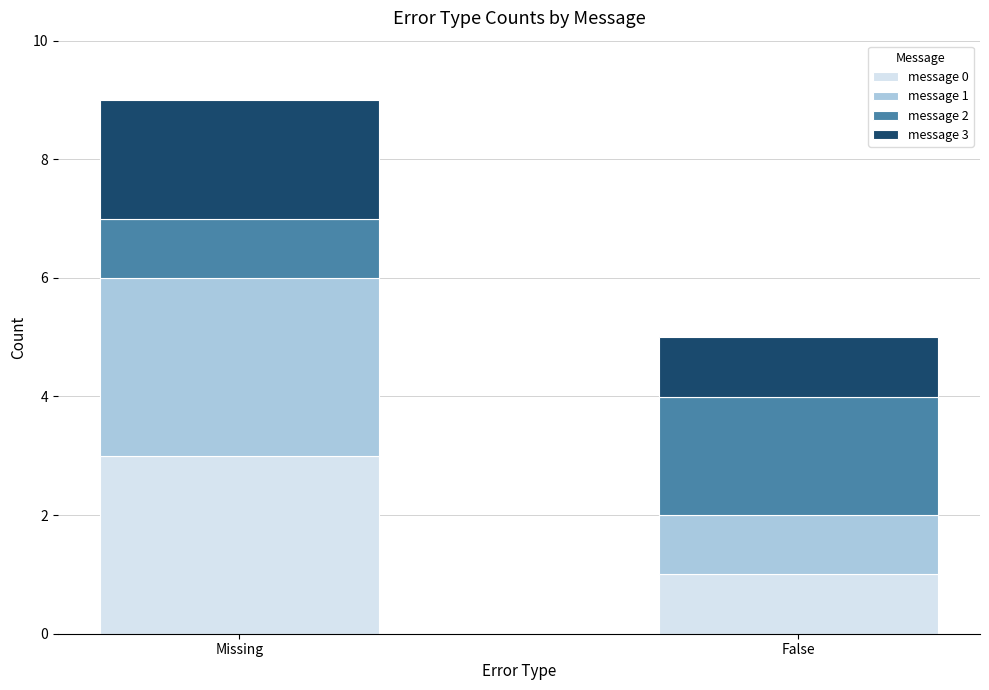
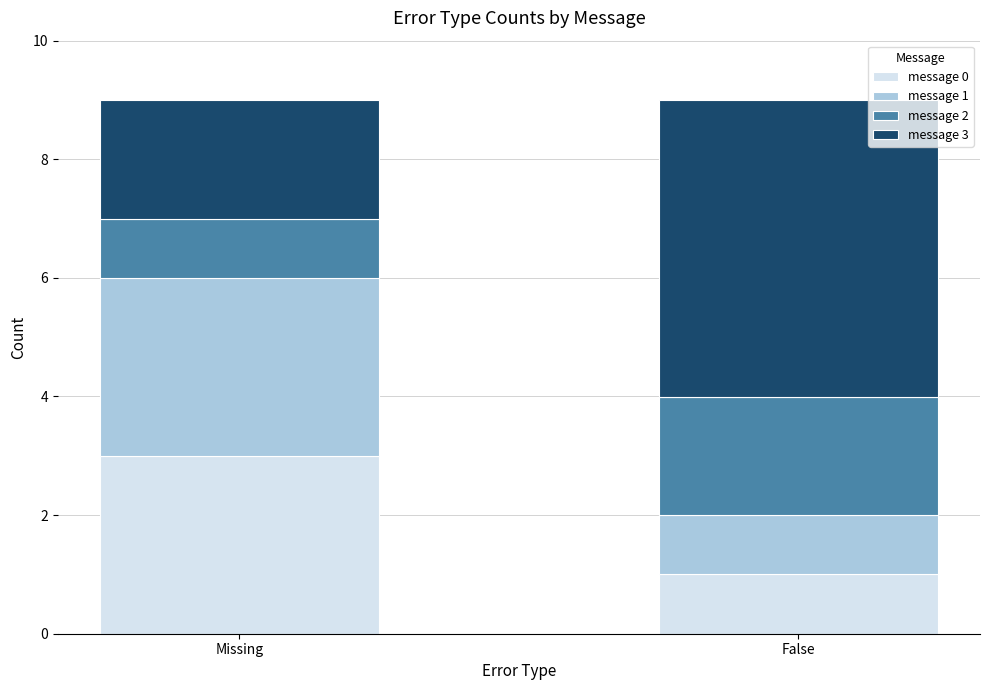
  {
    "message 2": {
      "Missing": 1,
      "False": 2
    },
    "message 3": {
      "Missing": 2,
-     "False": 1
+     "False": 5
    }
  }
